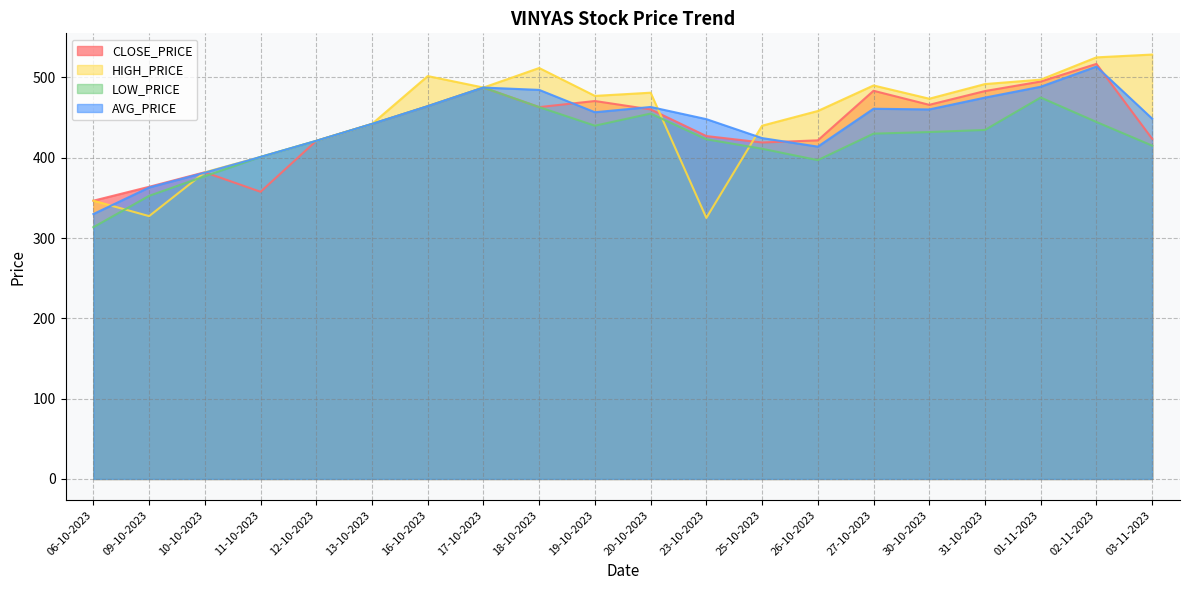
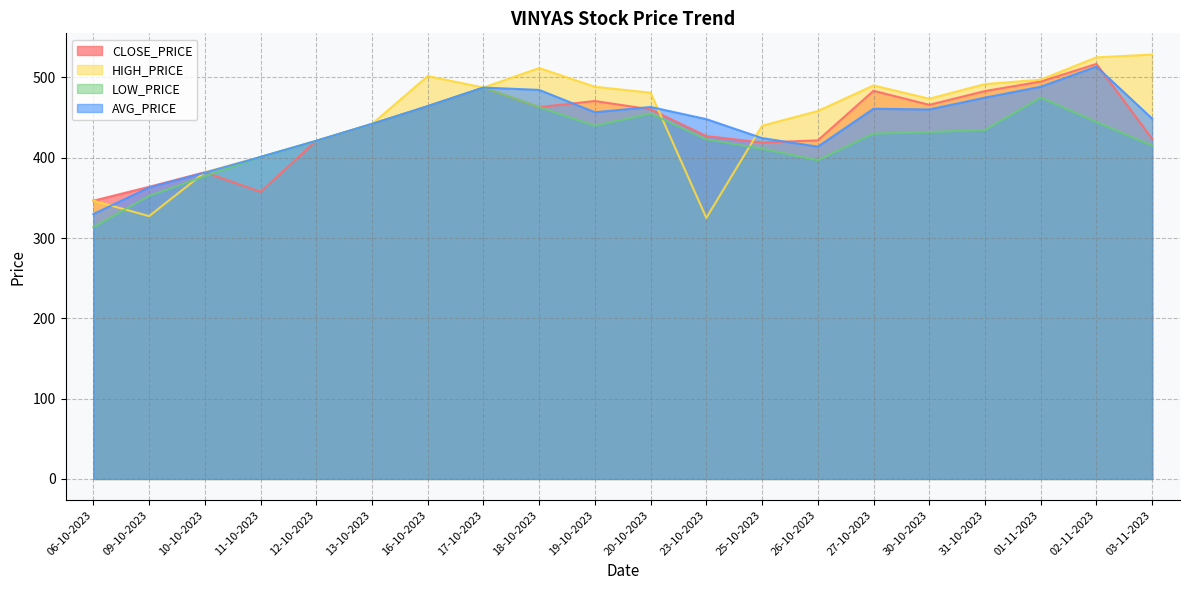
  {
    "CLOSE_PRICE": {
      "11-10-2023": 360,
      "19-10-2023": 470,
      "23-10-2023": 430,
      "25-10-2023": 420,
      "26-10-2023": 420,
      "27-10-2023": 480,
      "30-10-2023": 470,
      "31-10-2023": 480,
      "02-11-2023": 520,
      "03-11-2023": 420
    },
    "HIGH_PRICE": {
      "09-10-2023": 330,
      "16-10-2023": 500,
      "18-10-2023": 510,
-     "19-10-2023": 480,
+     "19-10-2023": 490,
      "20-10-2023": 480,
      "23-10-2023": 330,
      "25-10-2023": 440,
      "26-10-2023": 460,
      "27-10-2023": 490,
      "30-10-2023": 470,
      "31-10-2023": 490,
      "02-11-2023": 530,
      "03-11-2023": 530
    },
    "LOW_PRICE": {
      "06-10-2023": 310,
      "09-10-2023": 350,
      "10-10-2023": 380,
      "19-10-2023": 440,
      "20-10-2023": 460,
      "23-10-2023": 420,
      "25-10-2023": 410,
      "26-10-2023": 400,
      "27-10-2023": 430,
      "30-10-2023": 430,
      "31-10-2023": 430,
      "01-11-2023": 480,
      "02-11-2023": 440,
      "03-11-2023": 420
    },
    "AVG_PRICE": {
      "06-10-2023": 330,
      "18-10-2023": 480,
      "19-10-2023": 460,
      "23-10-2023": 450,
      "25-10-2023": 420,
      "26-10-2023": 410,
      "27-10-2023": 460,
      "30-10-2023": 460,
      "31-10-2023": 470,
      "01-11-2023": 490,
      "02-11-2023": 510,
      "03-11-2023": 450
    }
  }
